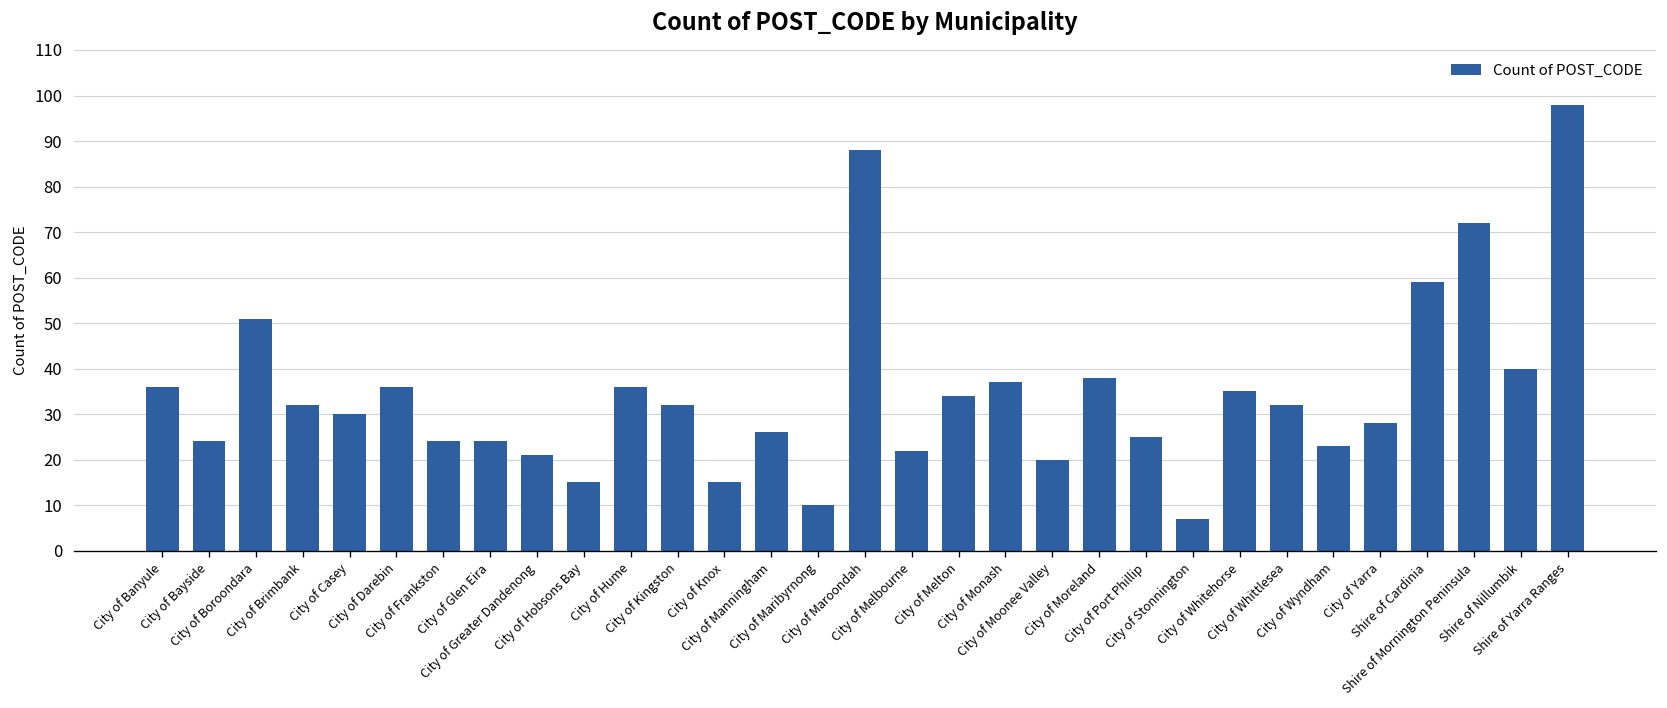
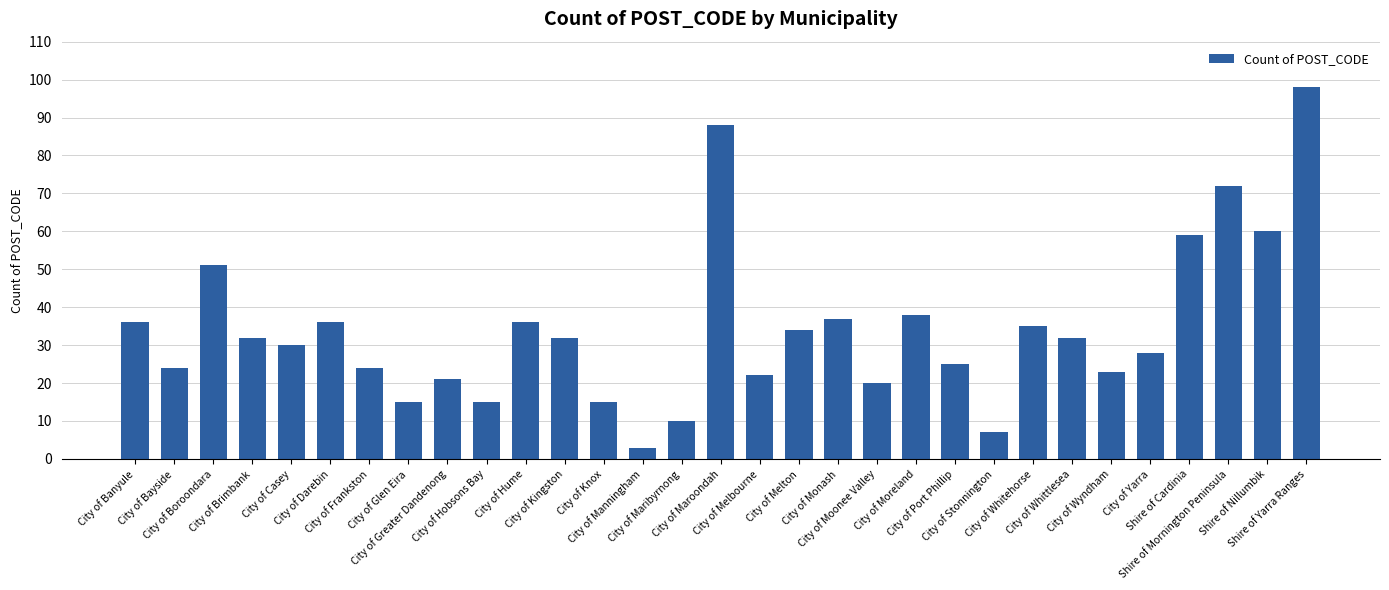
  {
    "City of Banyule": 36,
    "City of Bayside": 24,
    "City of Boroondara": 51,
    "City of Brimbank": 32,
    "City of Casey": 30,
    "City of Darebin": 36,
    "City of Frankston": 24,
-   "City of Glen Eira": 24,
+   "City of Glen Eira": 15,
    "City of Greater Dandenong": 21,
    "City of Hobsons Bay": 15,
    "City of Hume": 36,
    "City of Kingston": 32,
    "City of Knox": 15,
-   "City of Manningham": 26,
+   "City of Manningham": 3,
    "City of Maribyrnong": 10,
    "City of Maroondah": 88,
    "City of Melbourne": 22,
    "City of Melton": 34,
    "City of Monash": 37,
    "City of Moonee Valley": 20,
    "City of Moreland": 38,
    "City of Port Phillip": 25,
    "City of Stonnington": 7,
    "City of Whitehorse": 35,
    "City of Whittlesea": 32,
    "City of Wyndham": 23,
    "City of Yarra": 28,
    "Shire of Cardinia": 59,
    "Shire of Mornington Peninsula": 72,
-   "Shire of Nillumbik": 40,
+   "Shire of Nillumbik": 60,
    "Shire of Yarra Ranges": 98
  }
